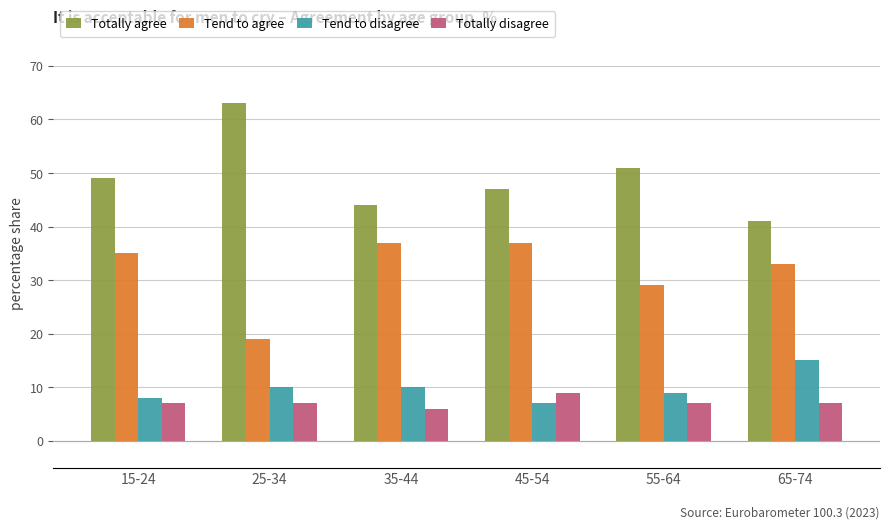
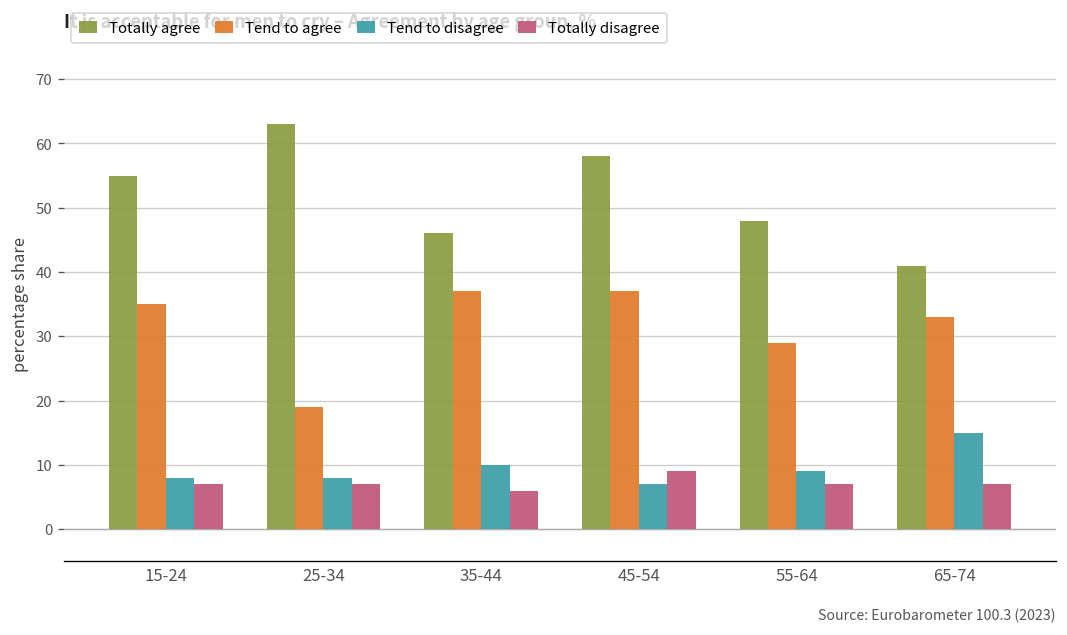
  {
    "Totally agree": {
-     "15-24": 49,
+     "15-24": 55,
      "25-34": 63,
-     "35-44": 44,
-     "45-54": 47,
-     "55-64": 51,
+     "35-44": 46,
+     "45-54": 58,
+     "55-64": 48,
      "65-74": 41
    },
    "Tend to agree": {
      "15-24": 35,
      "25-34": 19,
      "35-44": 37,
      "45-54": 37,
      "55-64": 29,
      "65-74": 33
    },
    "Tend to disagree": {
      "15-24": 8,
-     "25-34": 10,
+     "25-34": 8,
      "35-44": 10,
      "45-54": 7,
      "55-64": 9,
      "65-74": 15
    },
    "Totally disagree": {
      "15-24": 7,
      "25-34": 7,
      "35-44": 6,
      "45-54": 9,
      "55-64": 7,
      "65-74": 7
    }
  }
